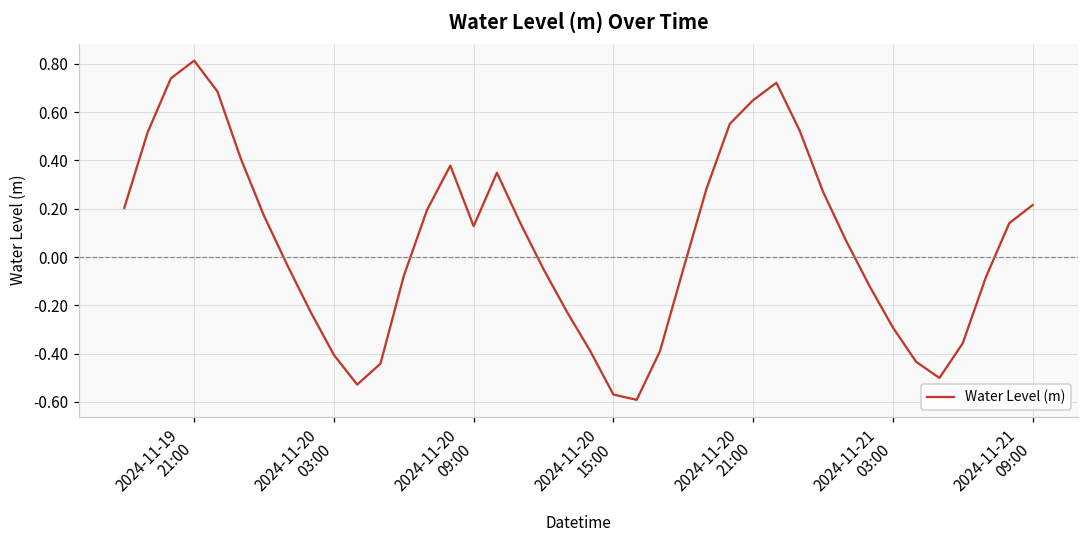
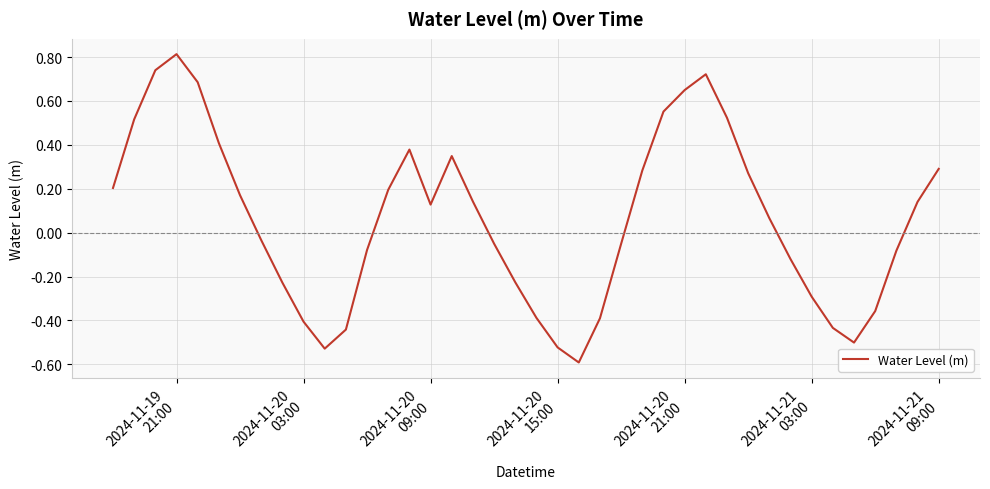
  {
    "2024-11-19 21:00": 0.81,
    "2024-11-20 03:00": -0.41,
    "2024-11-20 09:00": 0.13,
-   "2024-11-20 15:00": -0.57,
+   "2024-11-20 15:00": -0.52,
    "2024-11-20 21:00": 0.65,
    "2024-11-21 03:00": -0.29,
-   "2024-11-21 09:00": 0.22
+   "2024-11-21 09:00": 0.29
  }
